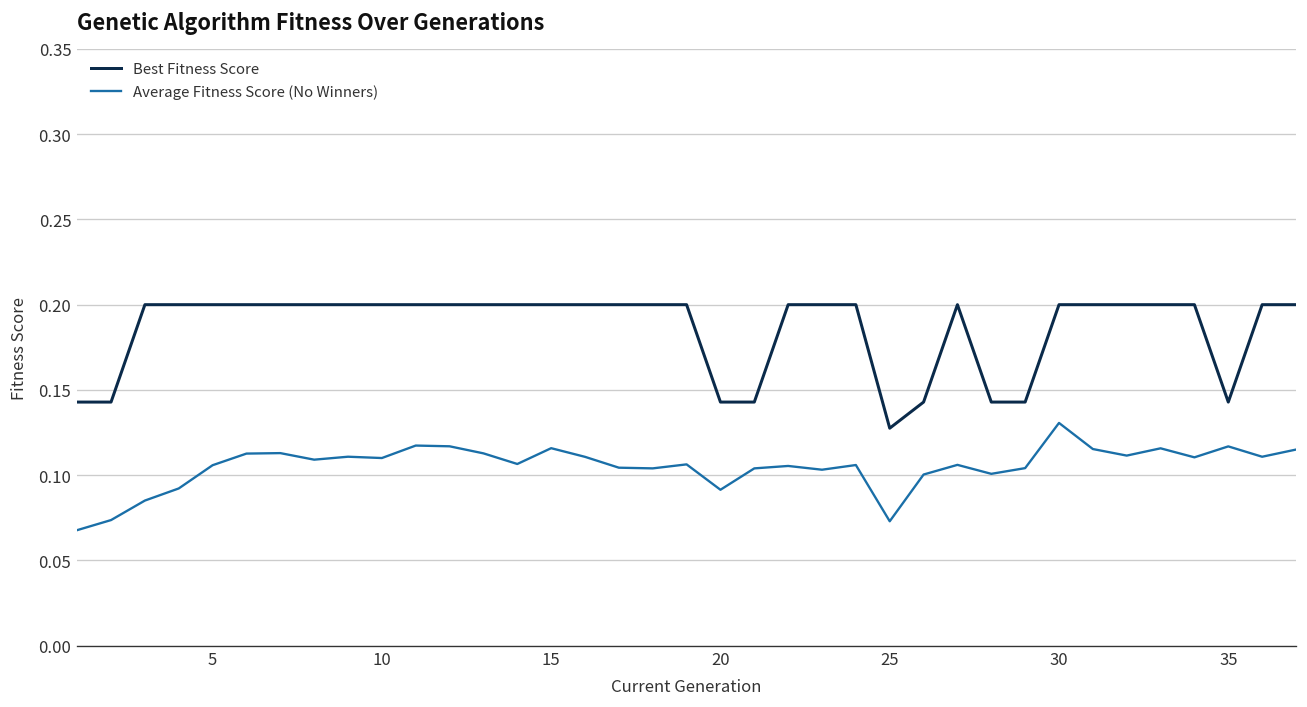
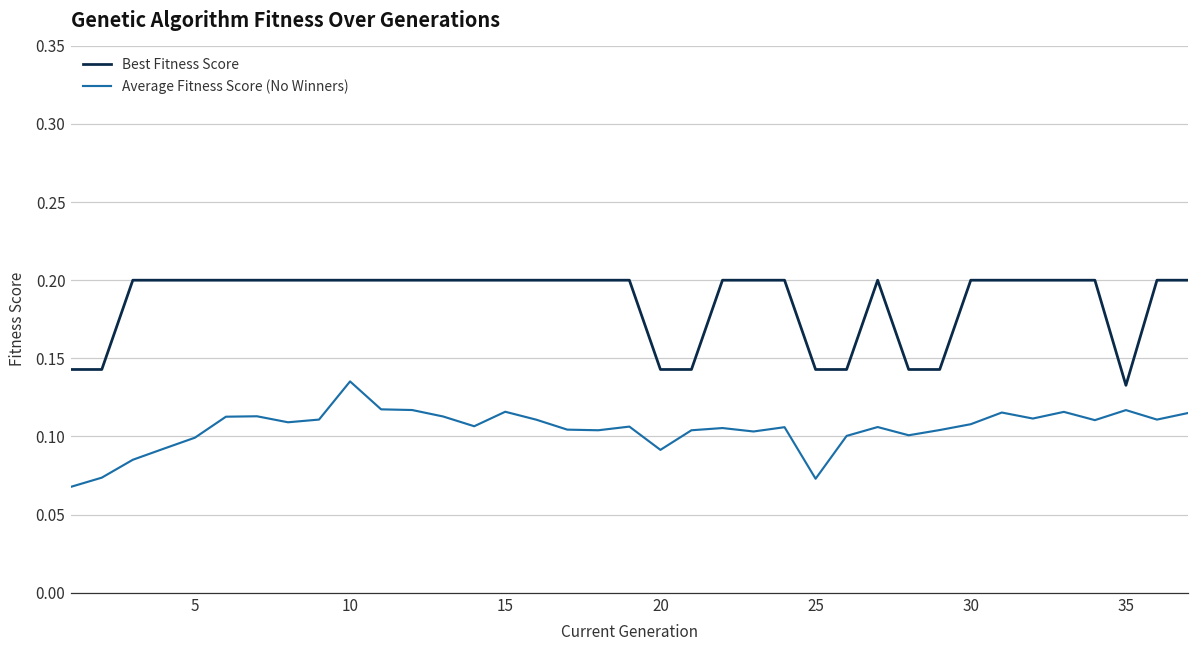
  {
    "Best Fitness Score": {
      "5": 0.200,
      "10": 0.200,
      "15": 0.200,
      "20": 0.143,
-     "25": 0.128,
+     "25": 0.143,
      "30": 0.200,
-     "35": 0.143
+     "35": 0.133
    },
    "Average Fitness Score (No Winners)": {
-     "5": 0.106,
-     "10": 0.110,
+     "5": 0.099,
+     "10": 0.135,
      "15": 0.116,
      "20": 0.091,
      "25": 0.073,
-     "30": 0.131,
+     "30": 0.108,
      "35": 0.117
    }
  }
